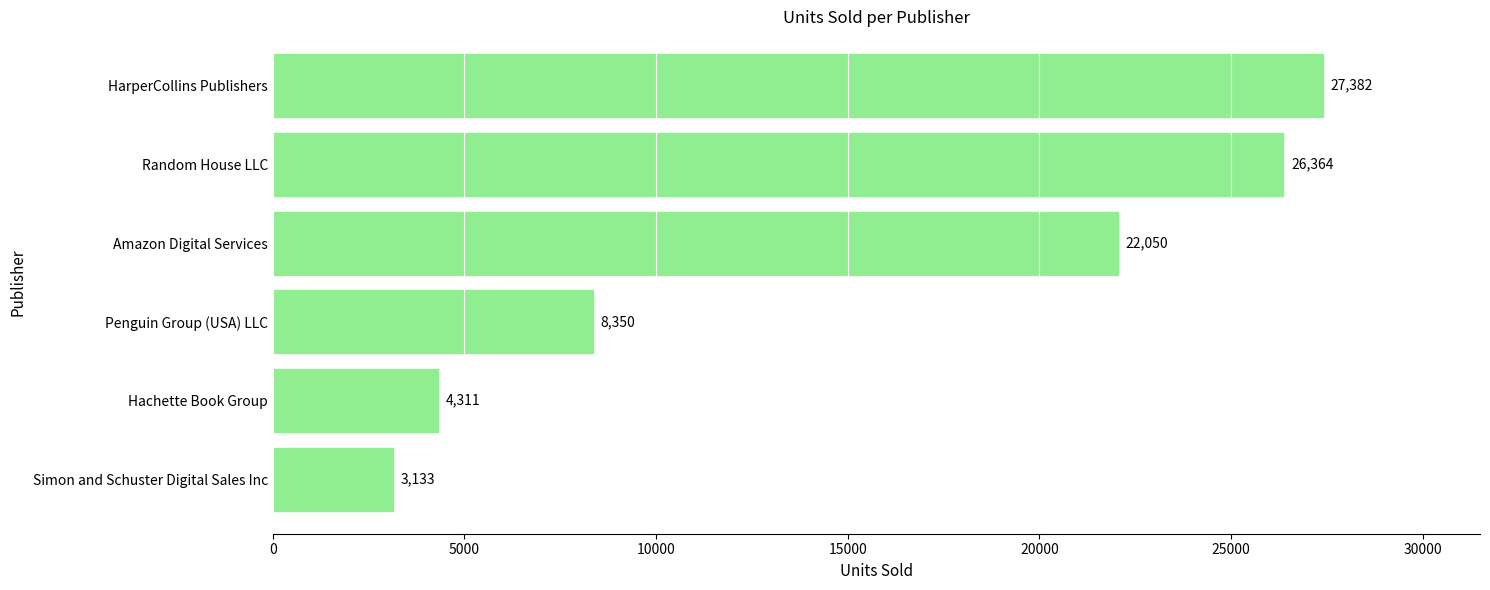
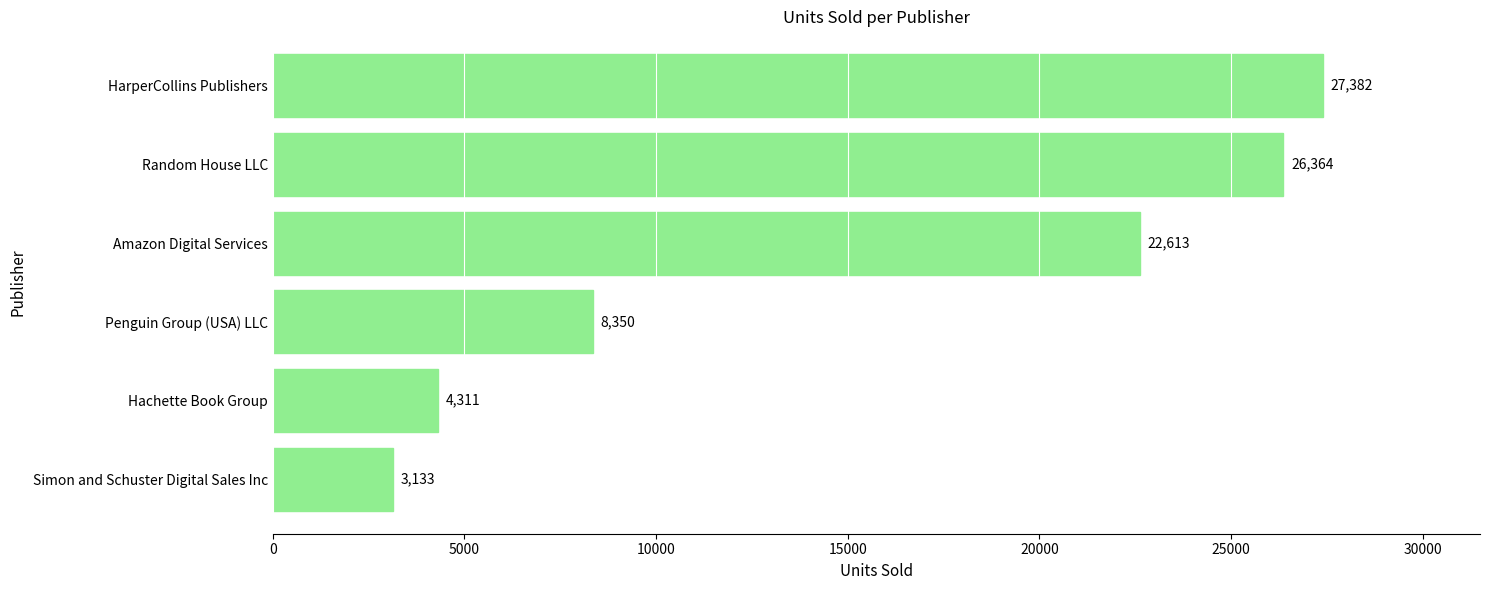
  {
    "HarperCollins Publishers": "27,382",
    "Random House LLC": "26,364",
-   "Amazon Digital Services": "22,050",
+   "Amazon Digital Services": "22,613",
    "Penguin Group (USA) LLC": "8,350",
    "Hachette Book Group": "4,311",
    "Simon and Schuster Digital Sales Inc": "3,133"
  }
